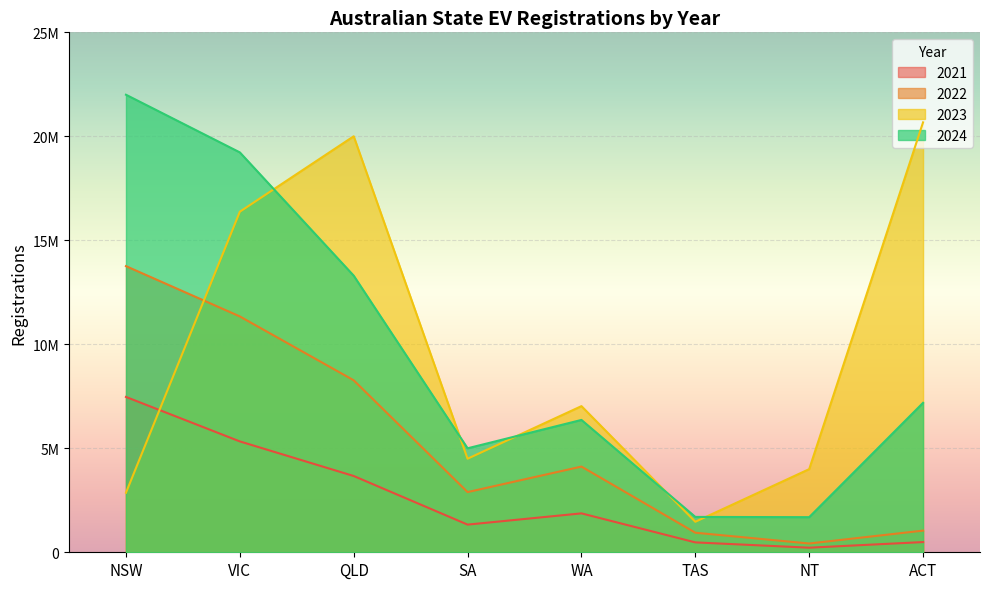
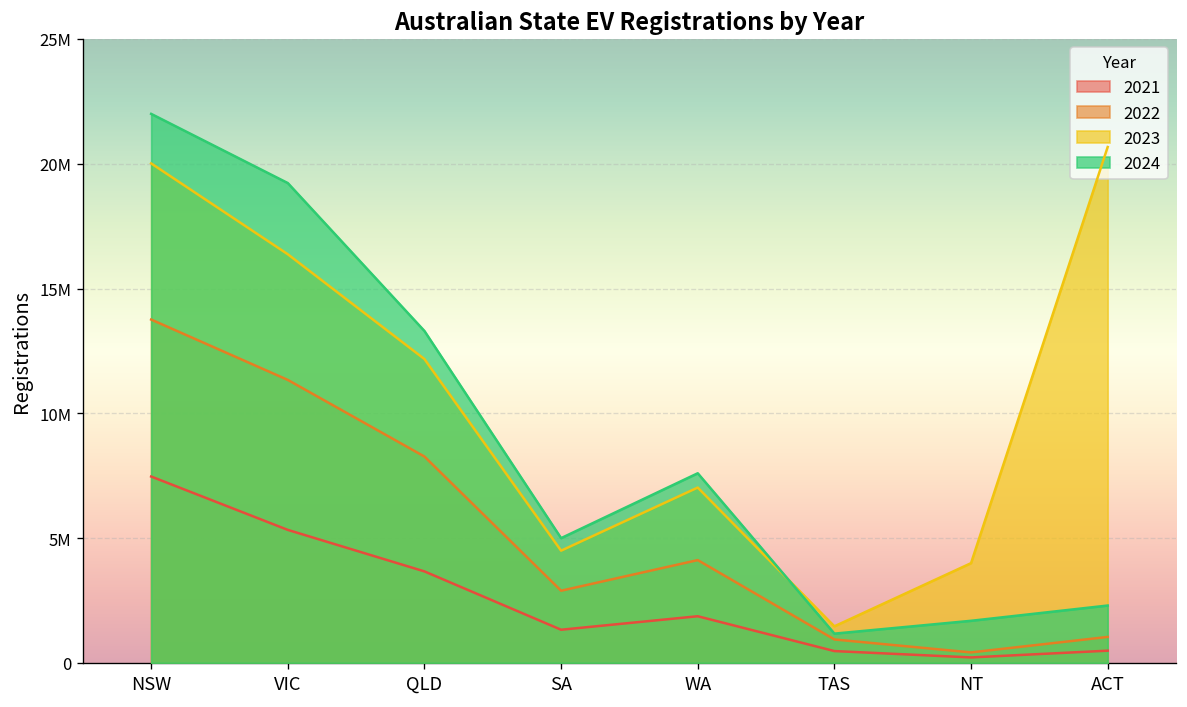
  {
    "2023": {
-     "NSW": 2900000,
+     "NSW": 20000000,
      "VIC": 16400000,
-     "QLD": 20000000,
+     "QLD": 12200000,
      "SA": 4500000,
      "WA": 7000000,
      "TAS": 1500000,
      "NT": 4000000
    },
    "2024": {
      "NSW": 22000000,
      "VIC": 19200000,
      "QLD": 13300000,
      "SA": 5000000,
-     "WA": 6400000,
-     "TAS": 1700000,
+     "WA": 7600000,
+     "TAS": 1200000,
      "NT": 1700000,
-     "ACT": 7200000
+     "ACT": 2300000
    }
  }
